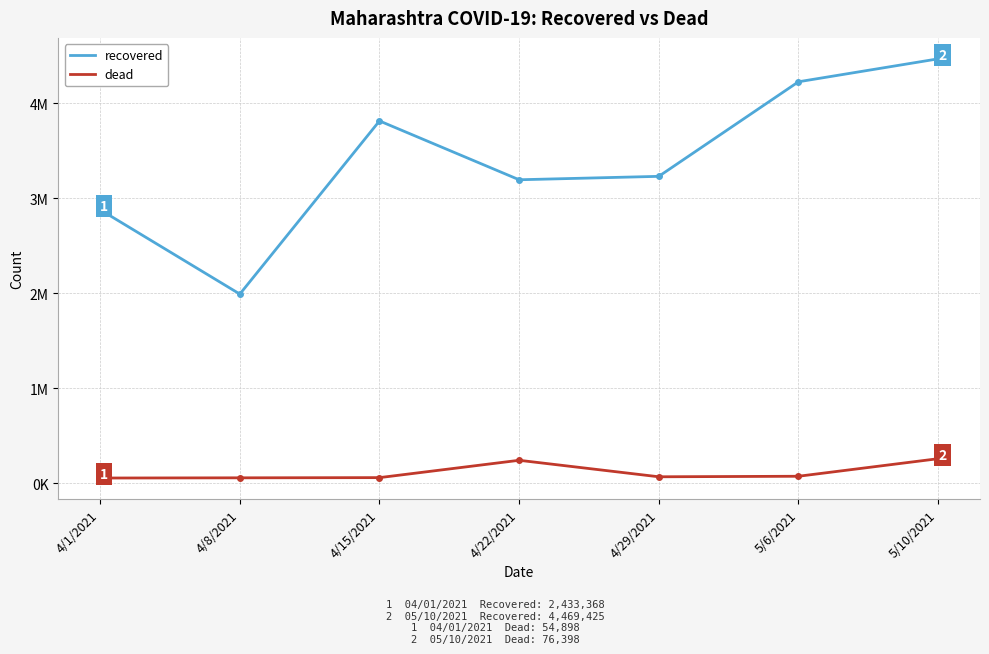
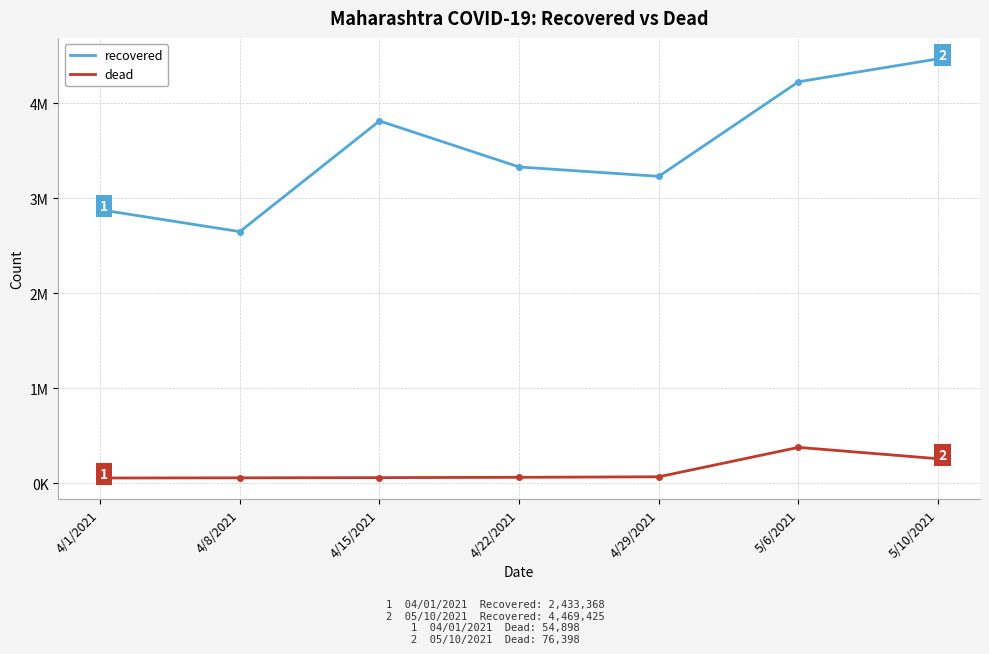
  {
    "recovered": {
-     "4/8/2021": 2000000,
+     "4/8/2021": 2600000,
      "4/15/2021": 3800000,
-     "4/22/2021": 3200000,
+     "4/22/2021": 3300000,
      "4/29/2021": 3200000,
      "5/6/2021": 4200000
    },
    "dead": {
      "4/8/2021": 100000,
      "4/15/2021": 100000,
-     "4/22/2021": 200000,
+     "4/22/2021": 100000,
      "4/29/2021": 100000,
-     "5/6/2021": 100000
+     "5/6/2021": 400000
    }
  }
